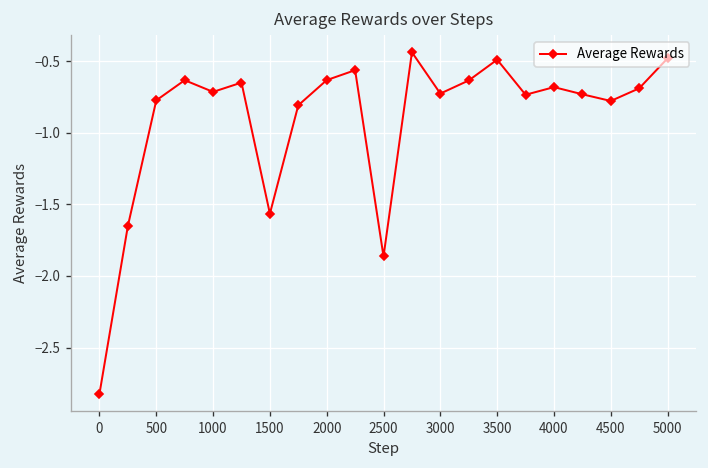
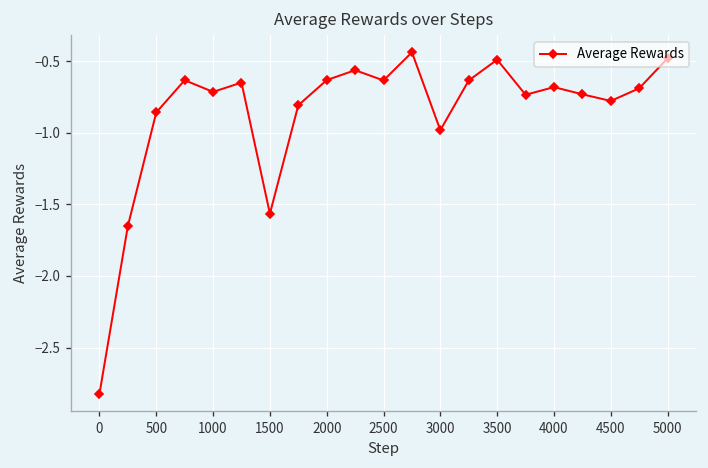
  {
    "0": -2.82,
-   "500": -0.77,
+   "500": -0.86,
    "1000": -0.72,
    "1500": -1.57,
    "2000": -0.63,
-   "2500": -1.86,
-   "3000": -0.73,
+   "2500": -0.63,
+   "3000": -0.98,
    "3500": -0.49,
    "4000": -0.68,
    "4500": -0.78
  }
